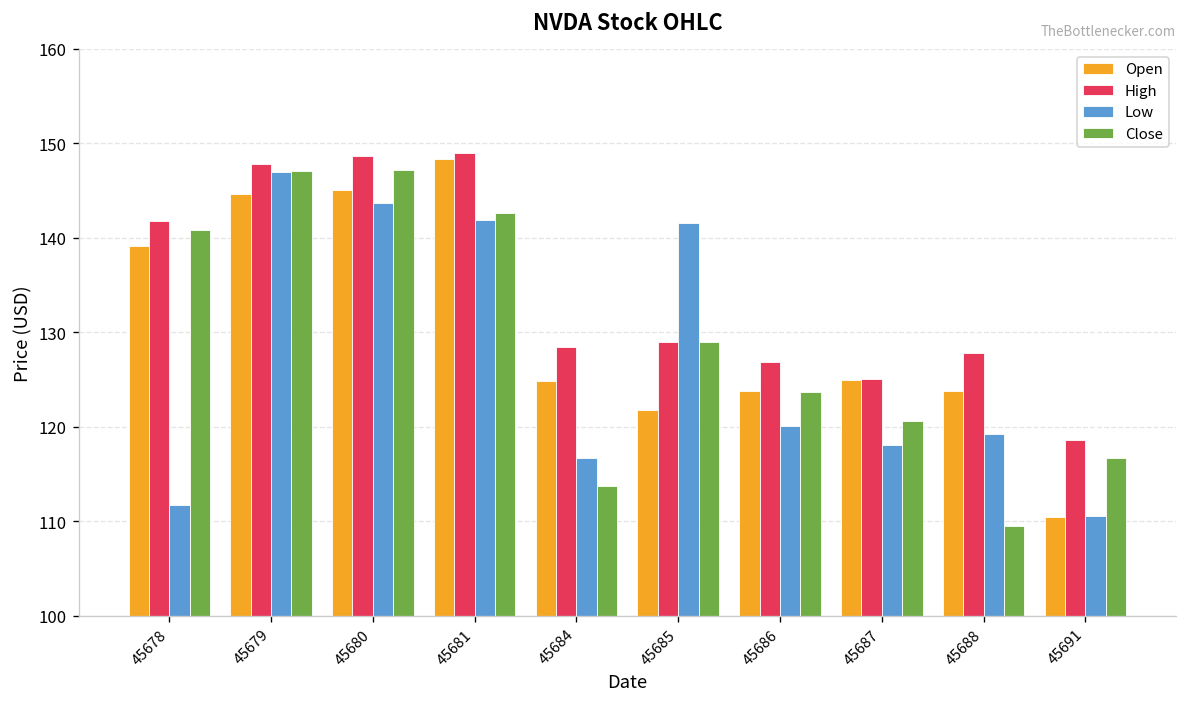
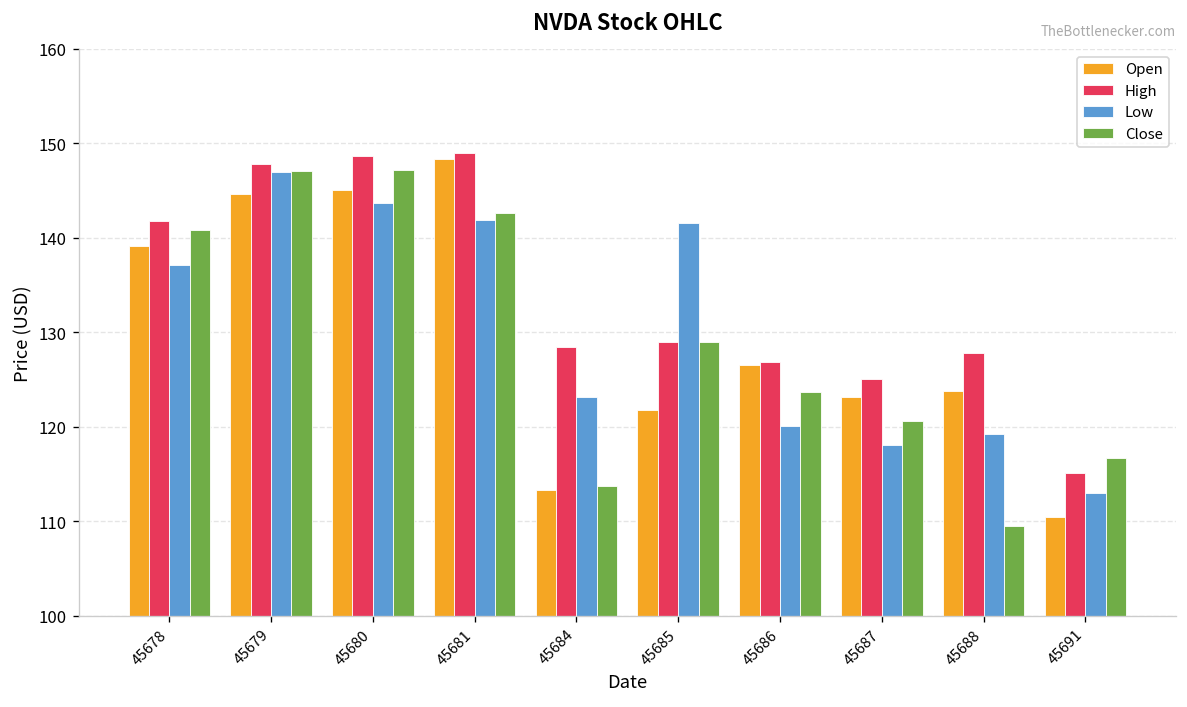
  {
    "Open": {
      "45678": 139,
      "45679": 145,
      "45680": 145,
      "45681": 148,
-     "45684": 125,
+     "45684": 113,
      "45685": 122,
-     "45686": 124,
-     "45687": 125,
+     "45686": 127,
+     "45687": 123,
      "45688": 124,
      "45691": 110
    },
    "High": {
      "45678": 142,
      "45679": 148,
      "45680": 149,
      "45681": 149,
      "45684": 128,
      "45685": 129,
      "45686": 127,
      "45687": 125,
      "45688": 128,
-     "45691": 119
+     "45691": 115
    },
    "Low": {
-     "45678": 112,
+     "45678": 137,
      "45679": 147,
      "45680": 144,
      "45681": 142,
-     "45684": 117,
+     "45684": 123,
      "45685": 142,
      "45686": 120,
      "45687": 118,
      "45688": 119,
-     "45691": 111
+     "45691": 113
    },
    "Close": {
      "45678": 141,
      "45679": 147,
      "45680": 147,
      "45681": 143,
      "45684": 114,
      "45685": 129,
      "45686": 124,
      "45687": 121,
      "45688": 109,
      "45691": 117
    }
  }
